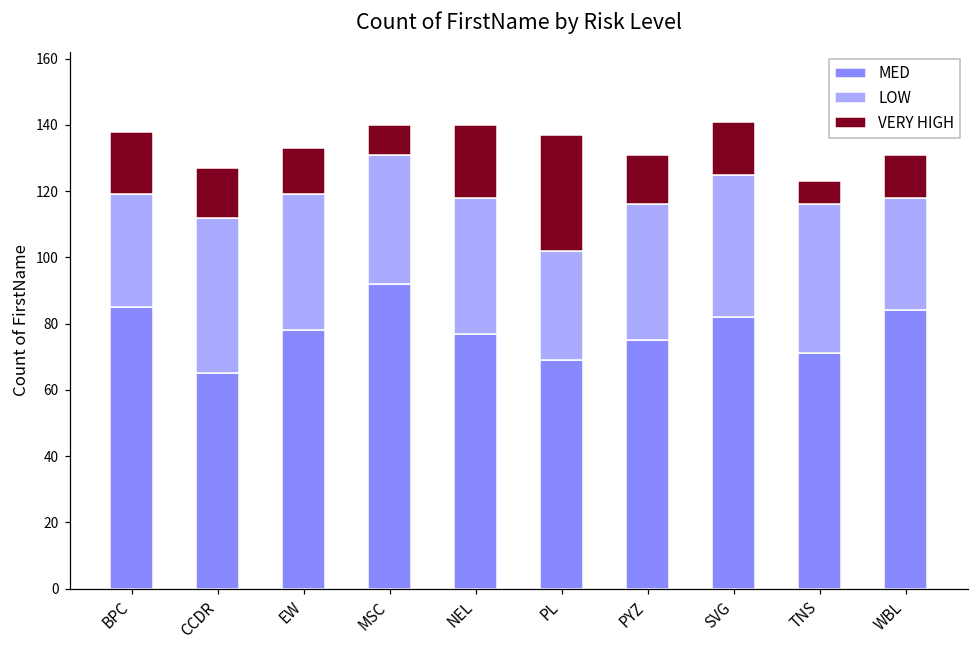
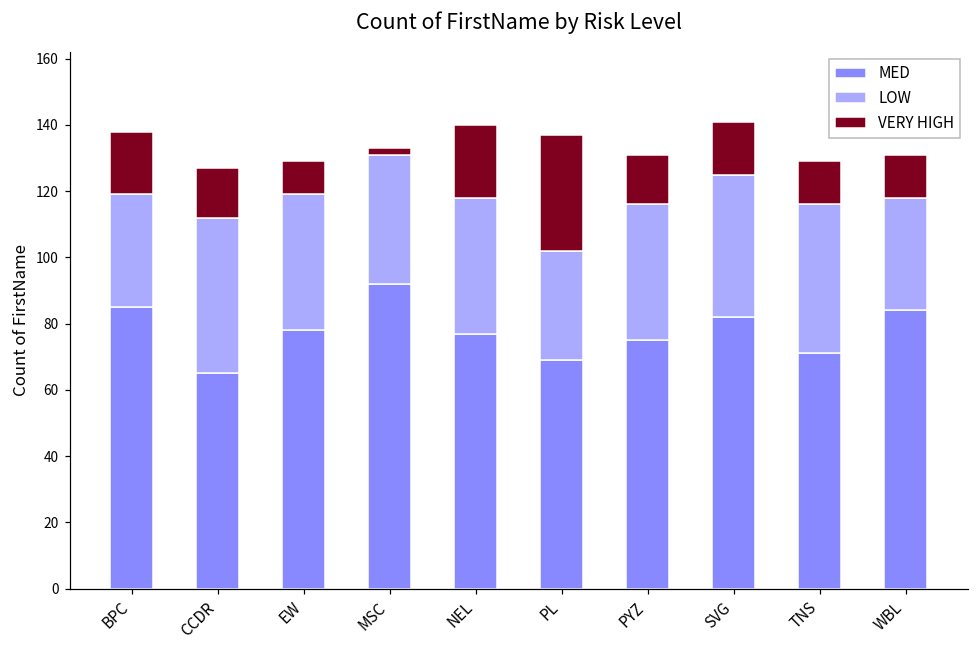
  {
    "VERY HIGH": {
      "BPC": 19,
      "CCDR": 15,
-     "EW": 14,
-     "MSC": 9,
+     "EW": 10,
+     "MSC": 2,
      "NEL": 22,
      "PL": 35,
      "PYZ": 15,
      "SVG": 16,
-     "TNS": 7,
+     "TNS": 13,
      "WBL": 13
    }
  }
